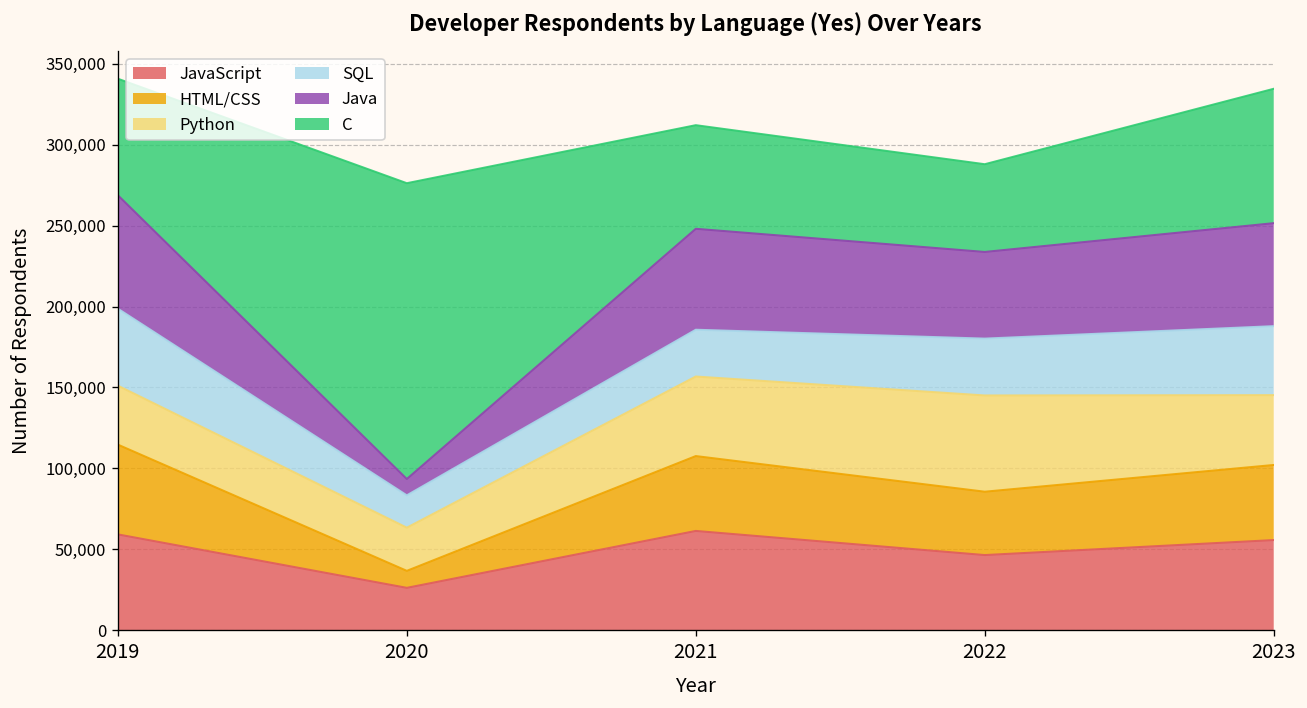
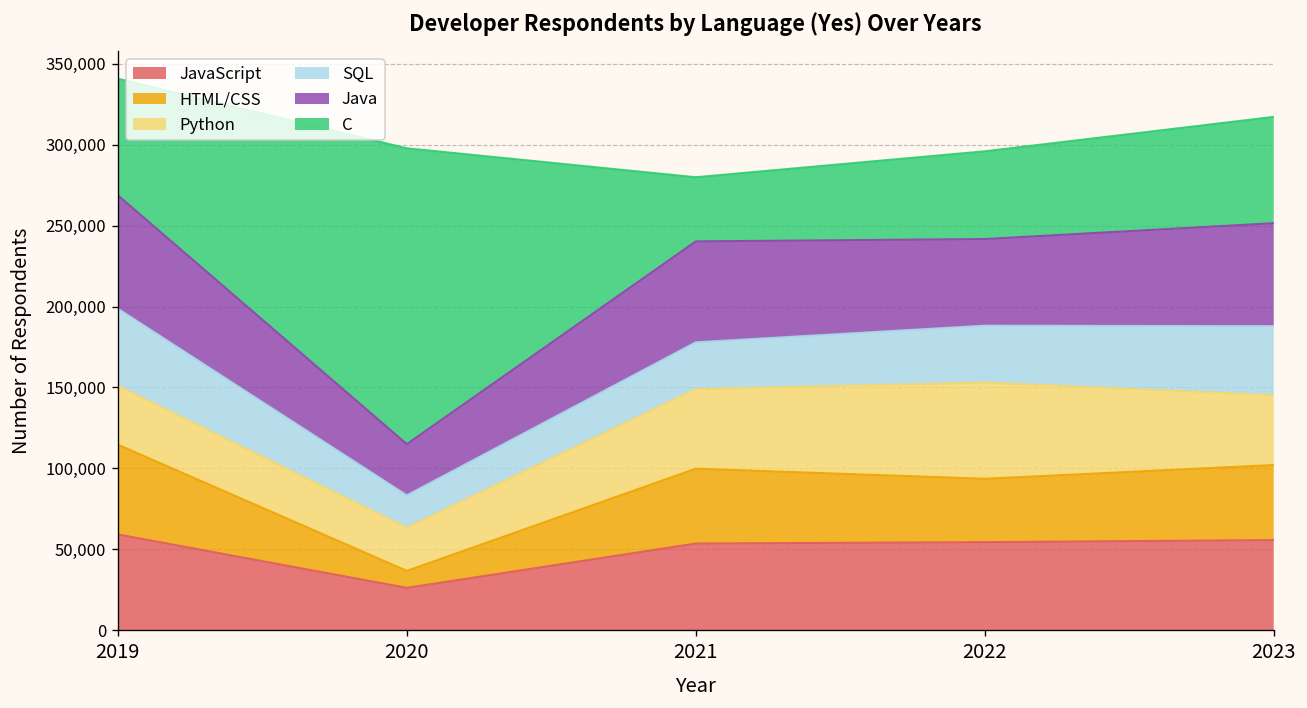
  {
    "JavaScript": {
      "2019": "59,000",
      "2020": "26,000",
-     "2021": "61,000",
-     "2022": "46,000",
+     "2021": "54,000",
+     "2022": "54,000",
      "2023": "56,000"
    },
    "HTML/CSS": {
      "2019": "55,000",
      "2020": "11,000",
      "2021": "46,000",
      "2022": "39,000",
      "2023": "46,000"
    },
    "Python": {
      "2019": "36,000",
      "2020": "27,000",
      "2021": "49,000",
      "2022": "59,000",
      "2023": "43,000"
    },
    "SQL": {
      "2019": "48,000",
      "2020": "20,000",
      "2021": "29,000",
      "2022": "35,000",
      "2023": "43,000"
    },
    "Java": {
      "2019": "70,000",
-     "2020": "10,000",
+     "2020": "32,000",
      "2021": "62,000",
      "2022": "54,000",
      "2023": "64,000"
    },
    "C": {
      "2019": "72,000",
      "2020": "183,000",
-     "2021": "64,000",
+     "2021": "40,000",
      "2022": "54,000",
-     "2023": "83,000"
+     "2023": "66,000"
    }
  }
